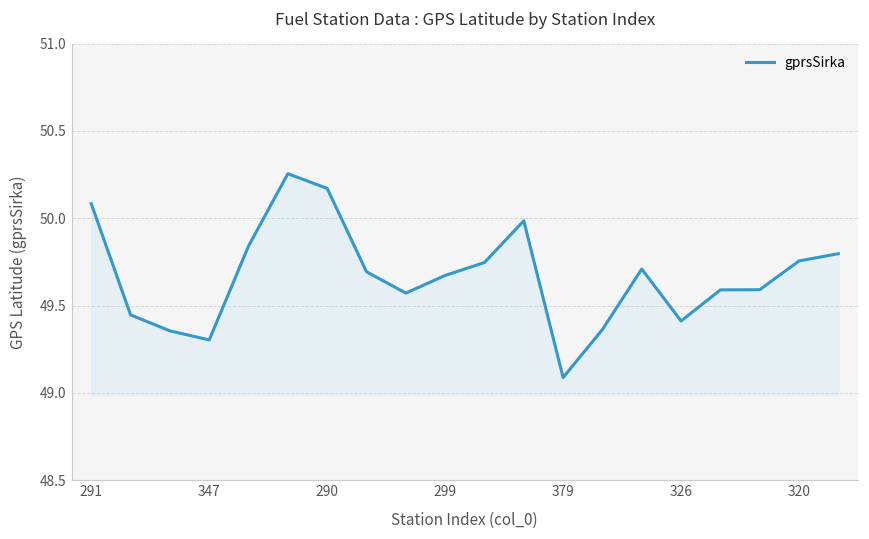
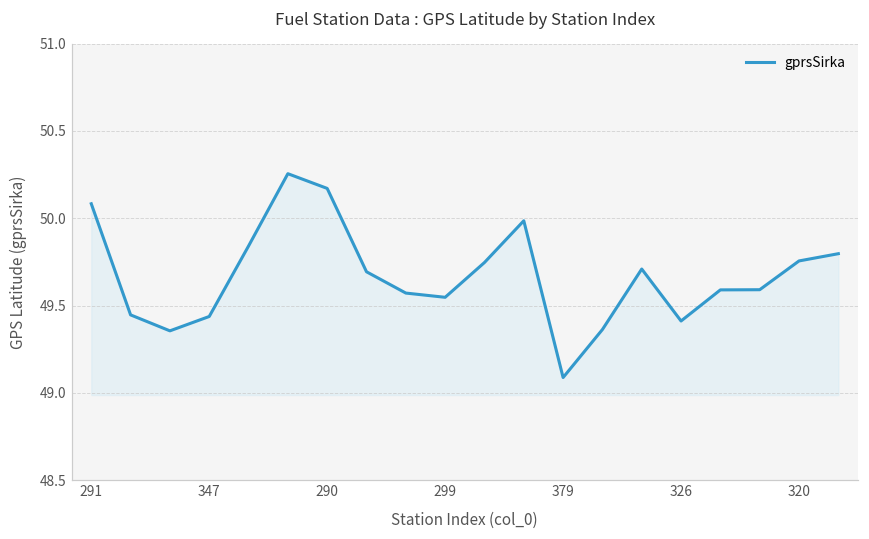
  {
    "291": 50.08,
-   "347": 49.30,
+   "347": 49.44,
    "290": 50.17,
-   "299": 49.67,
+   "299": 49.55,
    "379": 49.09,
    "326": 49.41,
    "320": 49.76
  }
